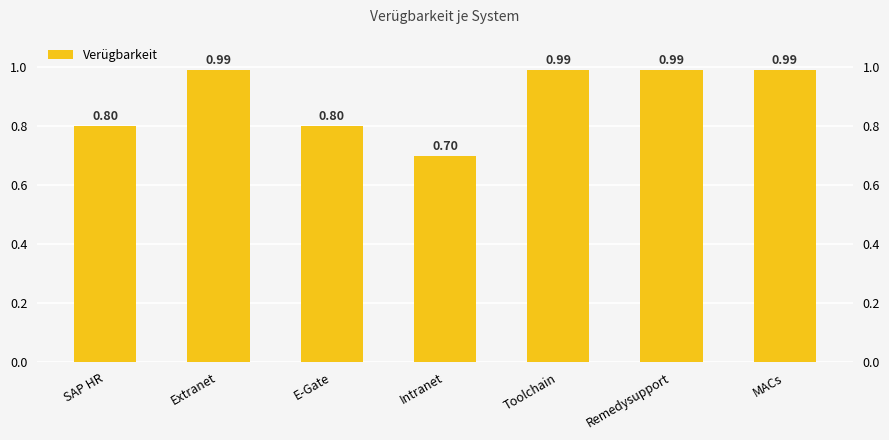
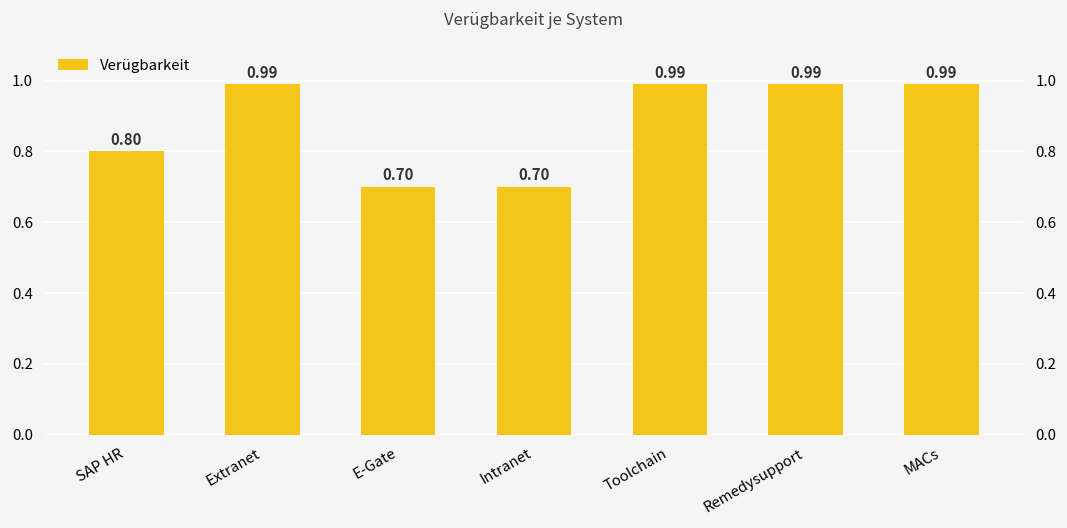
  {
    "SAP HR": 0.80,
    "Extranet": 0.99,
-   "E-Gate": 0.80,
+   "E-Gate": 0.70,
    "Intranet": 0.70,
    "Toolchain": 0.99,
    "Remedysupport": 0.99,
    "MACs": 0.99
  }
